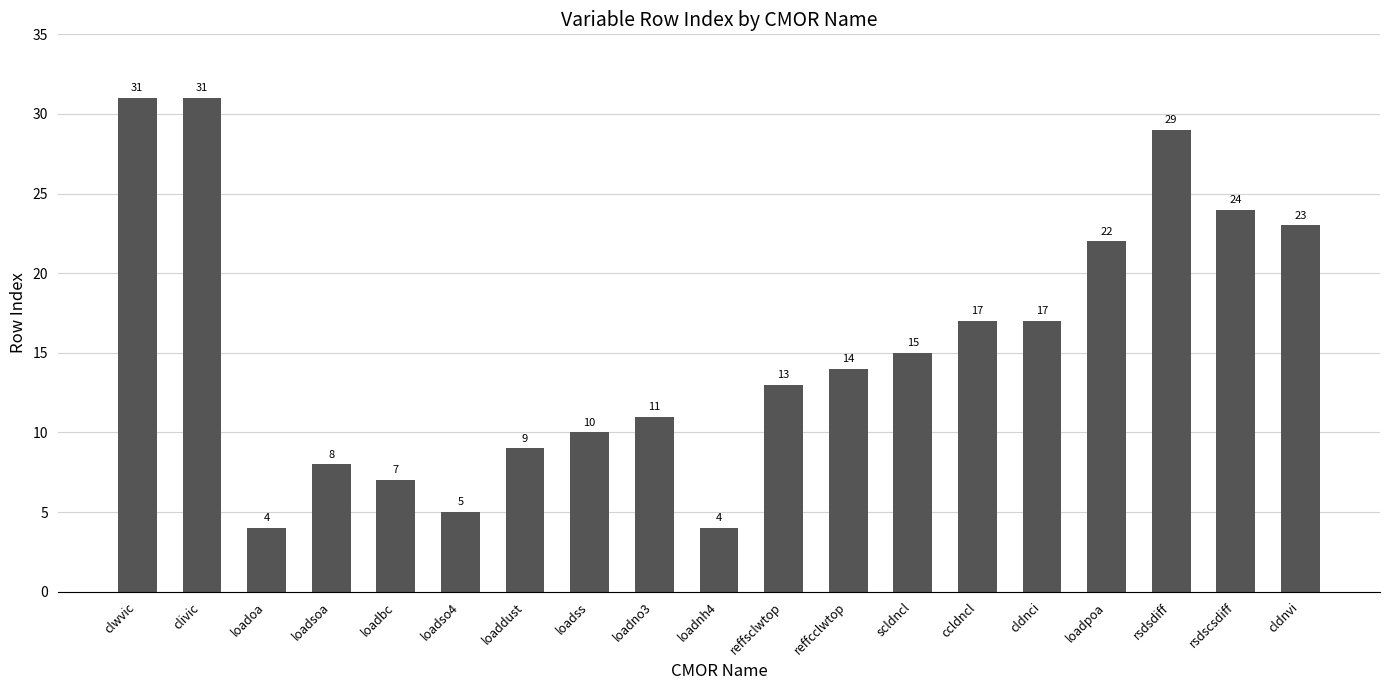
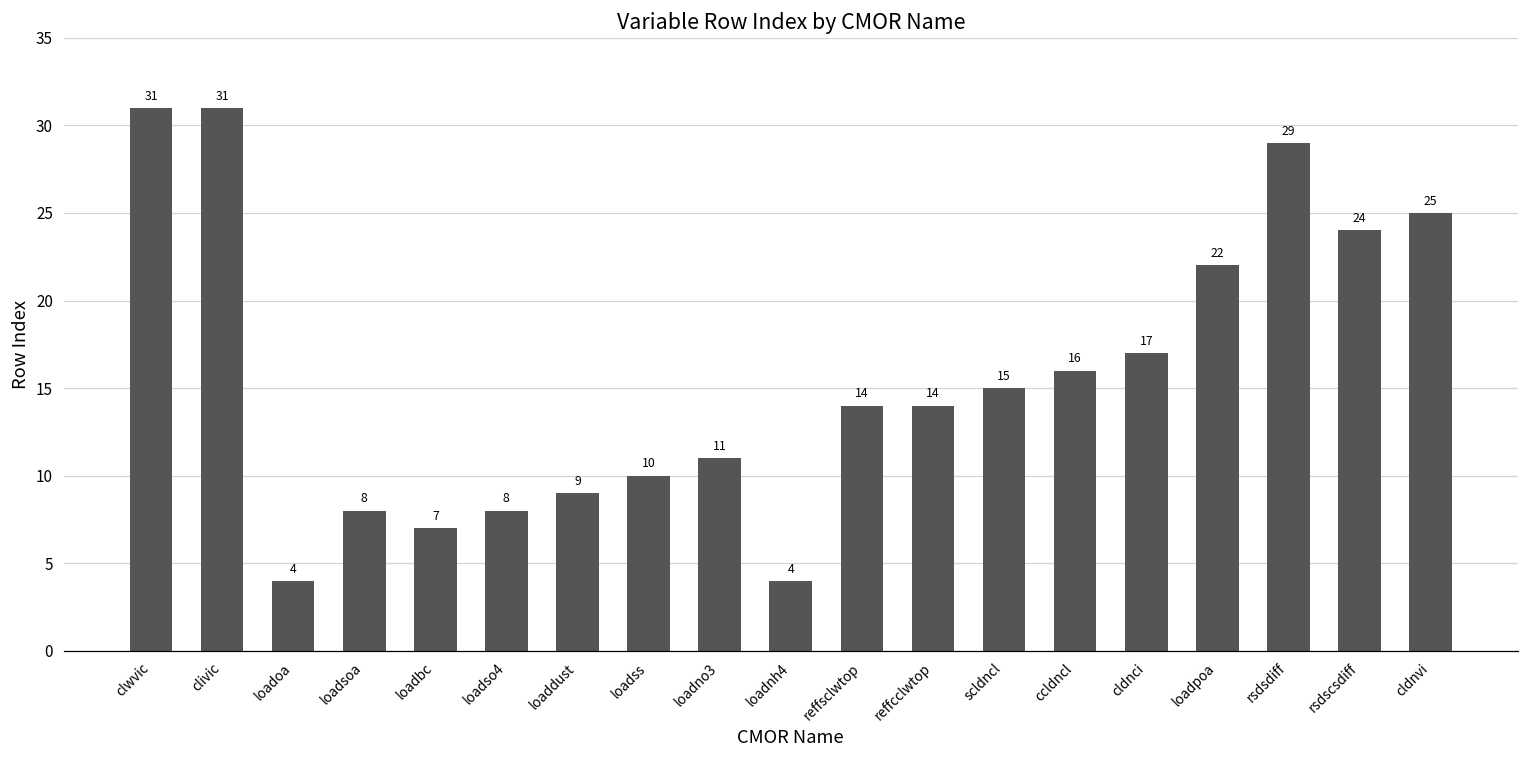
  {
    "clwvic": 31,
    "clivic": 31,
    "loadoa": 4,
    "loadsoa": 8,
    "loadbc": 7,
-   "loadso4": 5,
+   "loadso4": 8,
    "loaddust": 9,
    "loadss": 10,
    "loadno3": 11,
    "loadnh4": 4,
-   "reffsclwtop": 13,
+   "reffsclwtop": 14,
    "reffcclwtop": 14,
    "scldncl": 15,
-   "ccldncl": 17,
+   "ccldncl": 16,
    "cldnci": 17,
    "loadpoa": 22,
    "rsdsdiff": 29,
    "rsdscsdiff": 24,
-   "cldnvi": 23
+   "cldnvi": 25
  }
